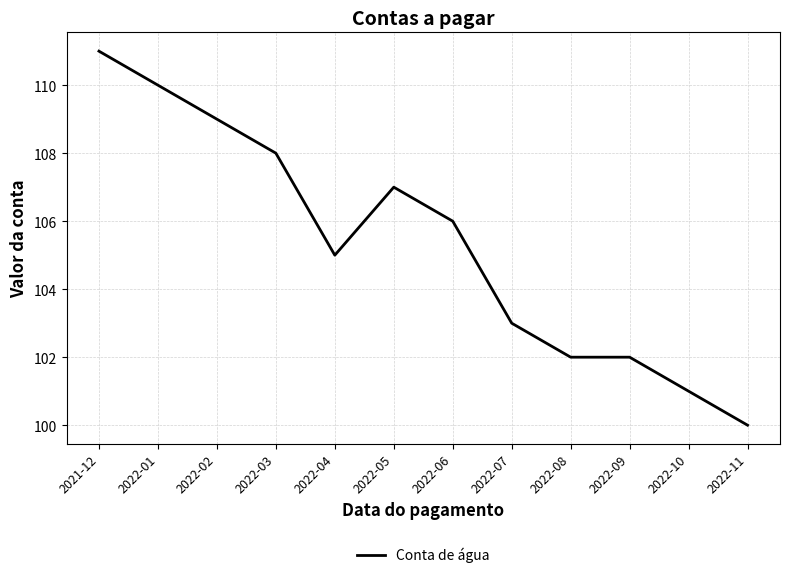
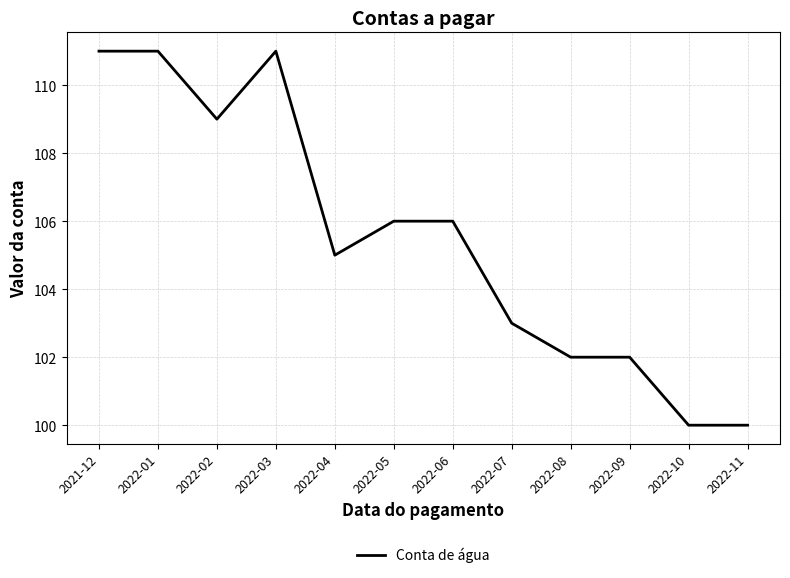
  {
    "2021-12": 111,
-   "2022-01": 110,
+   "2022-01": 111,
    "2022-02": 109,
-   "2022-03": 108,
+   "2022-03": 111,
    "2022-04": 105,
-   "2022-05": 107,
+   "2022-05": 106,
    "2022-06": 106,
    "2022-07": 103,
    "2022-08": 102,
    "2022-09": 102,
-   "2022-10": 101,
+   "2022-10": 100,
    "2022-11": 100
  }
